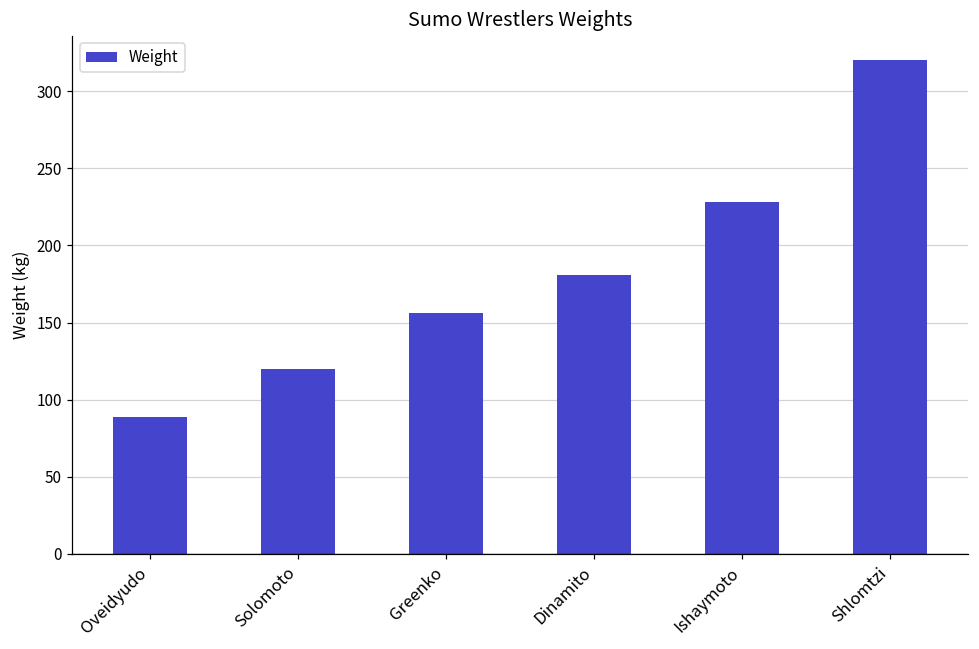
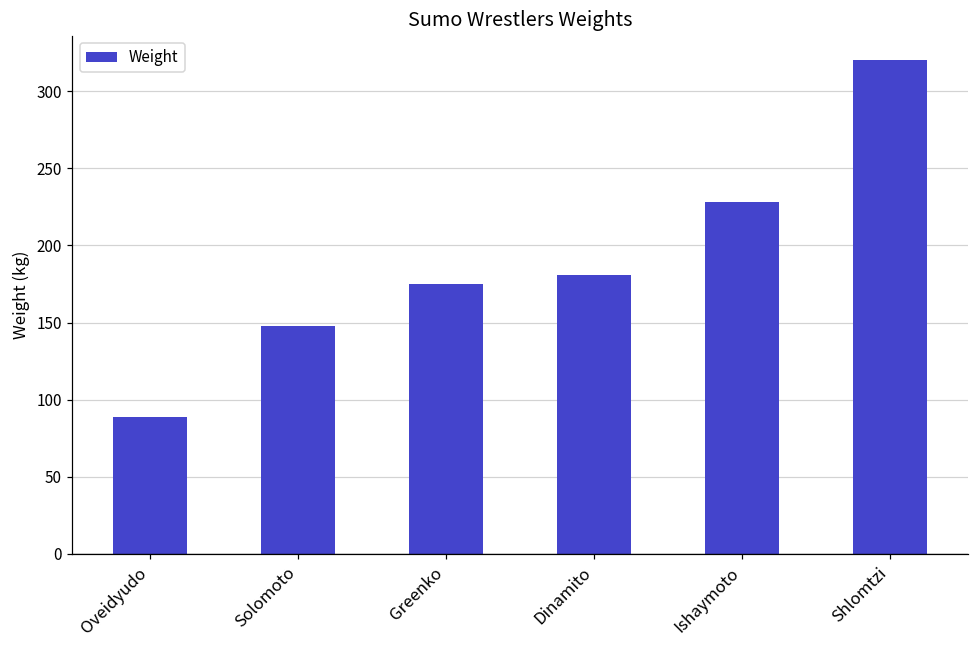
  {
    "Oveidyudo": 89,
-   "Solomoto": 120,
-   "Greenko": 156,
+   "Solomoto": 148,
+   "Greenko": 175,
    "Dinamito": 181,
    "Ishaymoto": 228,
    "Shlomtzi": 320
  }
